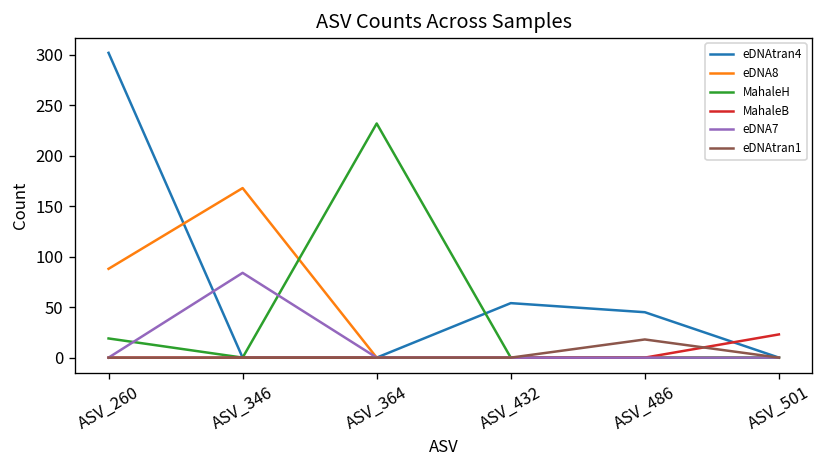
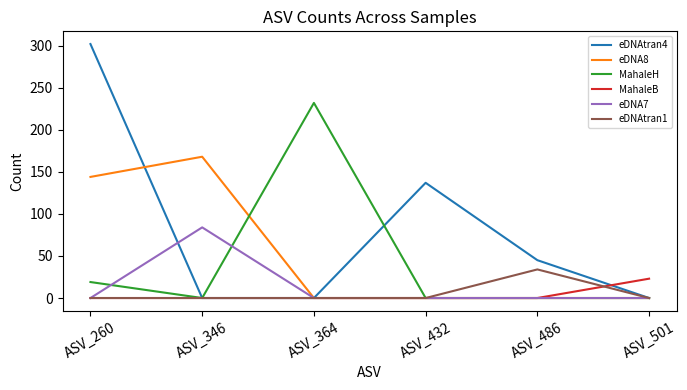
  {
    "eDNAtran4": {
      "ASV_260": 300,
-     "ASV_432": 50,
+     "ASV_432": 140,
      "ASV_486": 50
    },
    "eDNA8": {
-     "ASV_260": 90,
+     "ASV_260": 140,
      "ASV_346": 170
    },
    "MahaleH": {
      "ASV_260": 20,
      "ASV_364": 230
    },
    "MahaleB": {
      "ASV_501": 20
    },
    "eDNA7": {
      "ASV_346": 80
    },
    "eDNAtran1": {
-     "ASV_486": 20
+     "ASV_486": 30
    }
  }
